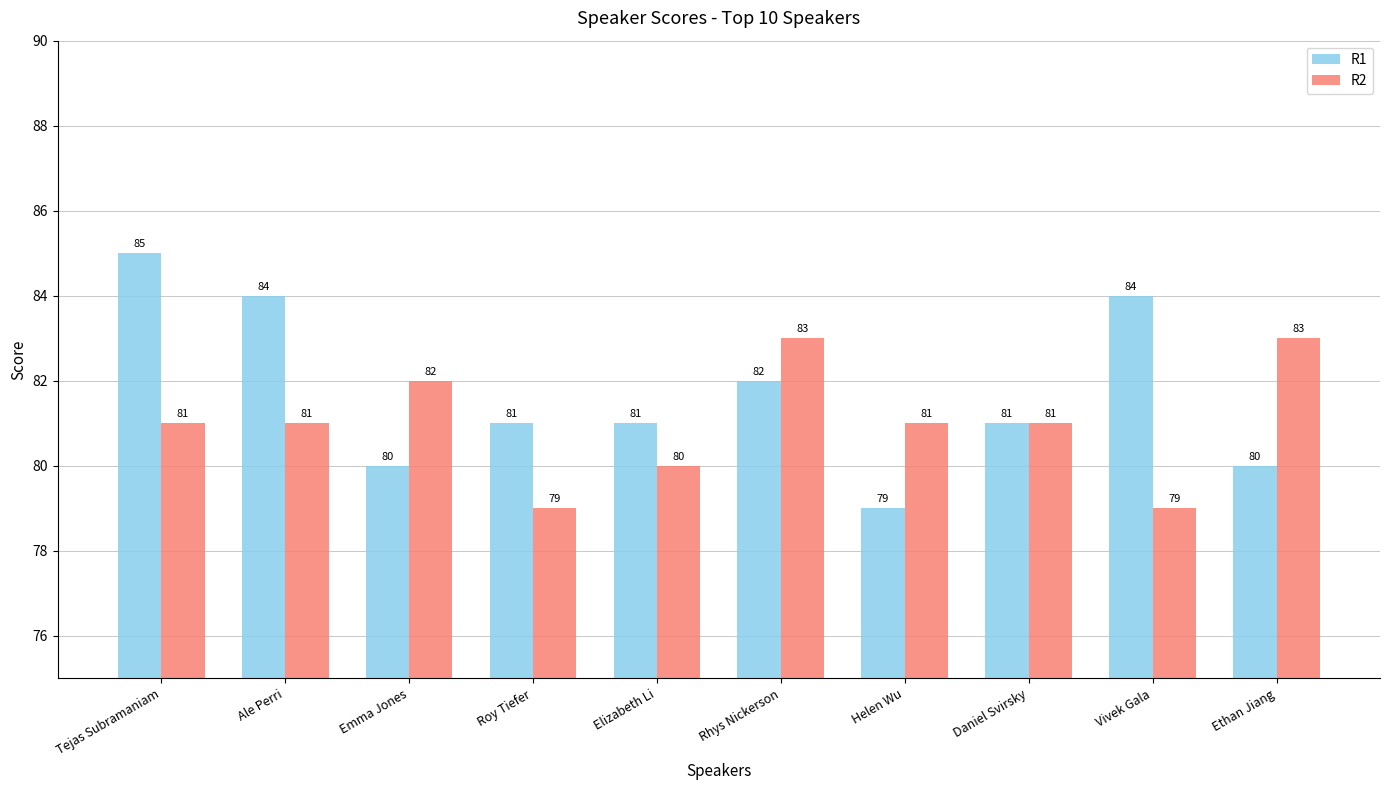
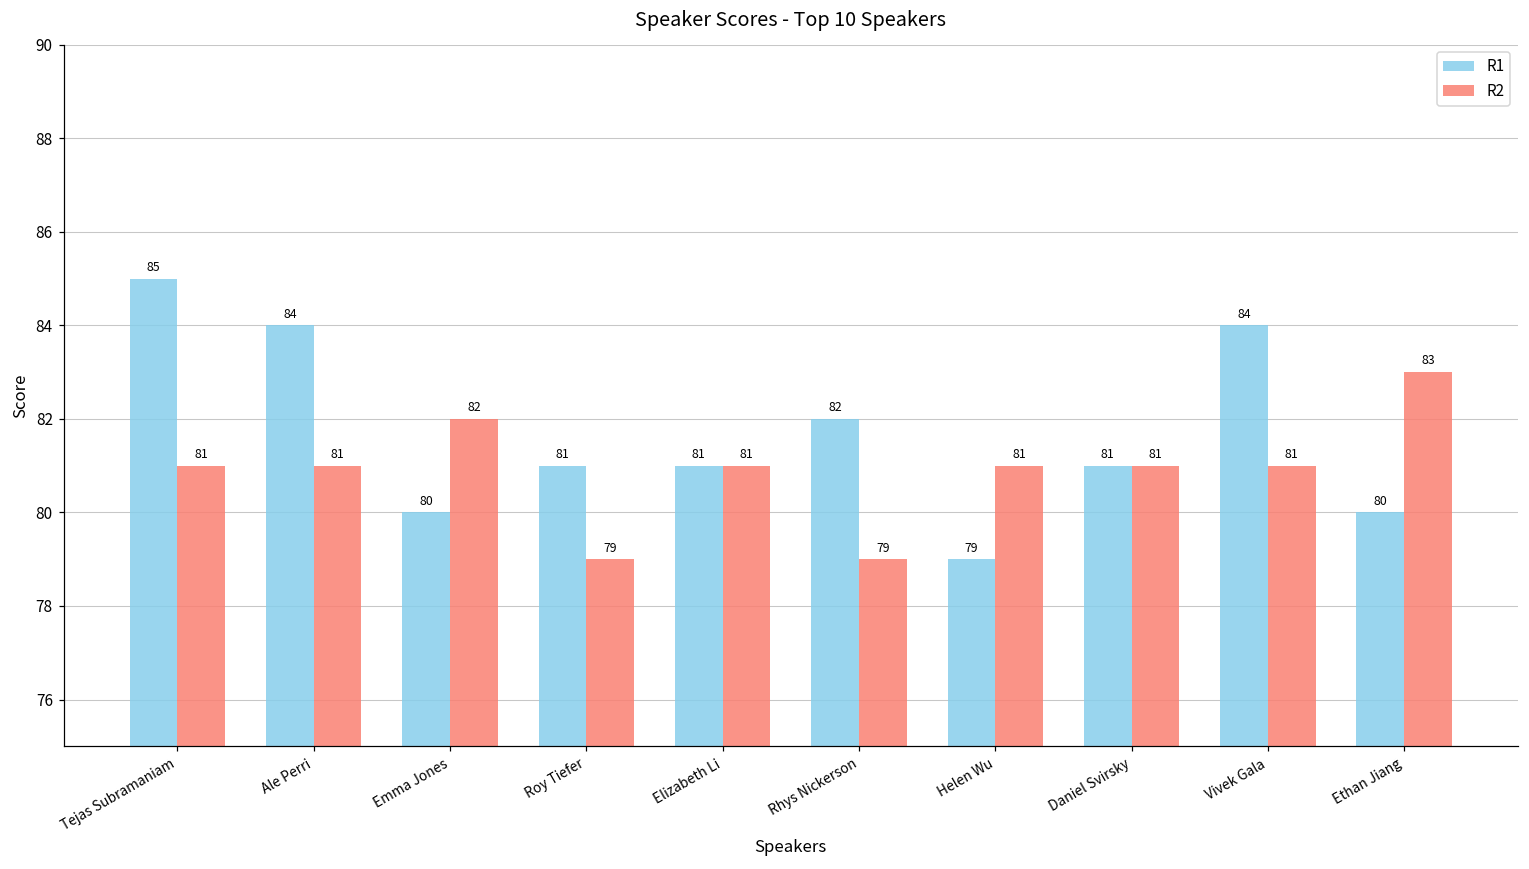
  {
    "R1": {
      "Tejas Subramaniam": 85,
      "Ale Perri": 84,
      "Emma Jones": 80,
      "Roy Tiefer": 81,
      "Elizabeth Li": 81,
      "Rhys Nickerson": 82,
      "Helen Wu": 79,
      "Daniel Svirsky": 81,
      "Vivek Gala": 84,
      "Ethan Jiang": 80
    },
    "R2": {
      "Tejas Subramaniam": 81,
      "Ale Perri": 81,
      "Emma Jones": 82,
      "Roy Tiefer": 79,
-     "Elizabeth Li": 80,
-     "Rhys Nickerson": 83,
+     "Elizabeth Li": 81,
+     "Rhys Nickerson": 79,
      "Helen Wu": 81,
      "Daniel Svirsky": 81,
-     "Vivek Gala": 79,
+     "Vivek Gala": 81,
      "Ethan Jiang": 83
    }
  }
